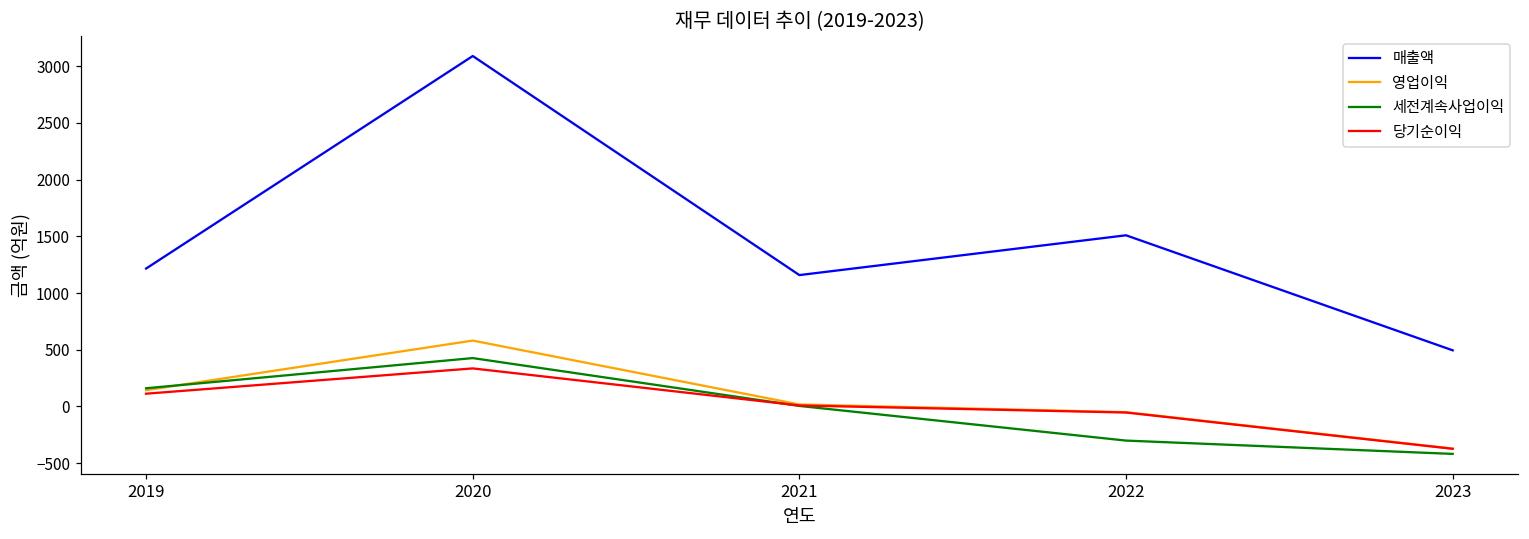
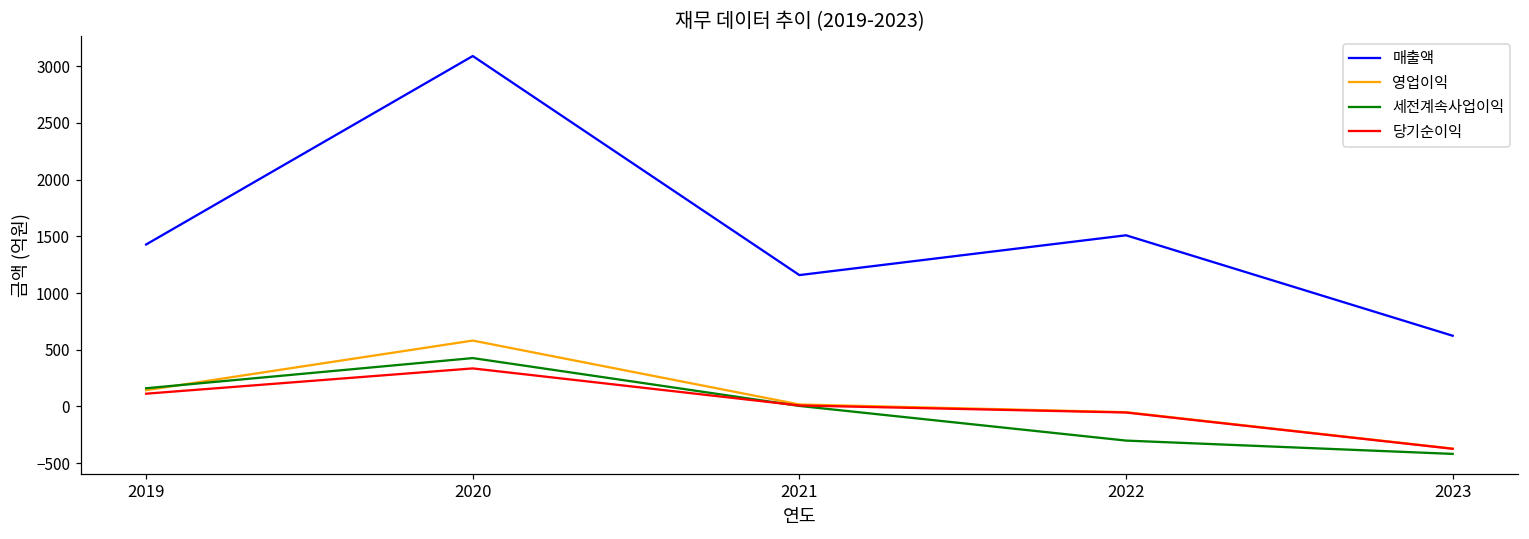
  {
    "매출액": {
-     "2019": 1220,
+     "2019": 1430,
      "2020": 3090,
      "2021": 1160,
      "2022": 1510,
-     "2023": 490
+     "2023": 620
    },
    "영업이익": {
      "2020": 580
    },
    "세전계속사업이익": {
      "2020": 430,
      "2022": -300,
      "2023": -420
    },
    "당기순이익": {
      "2019": 110,
      "2020": 340
    }
  }
